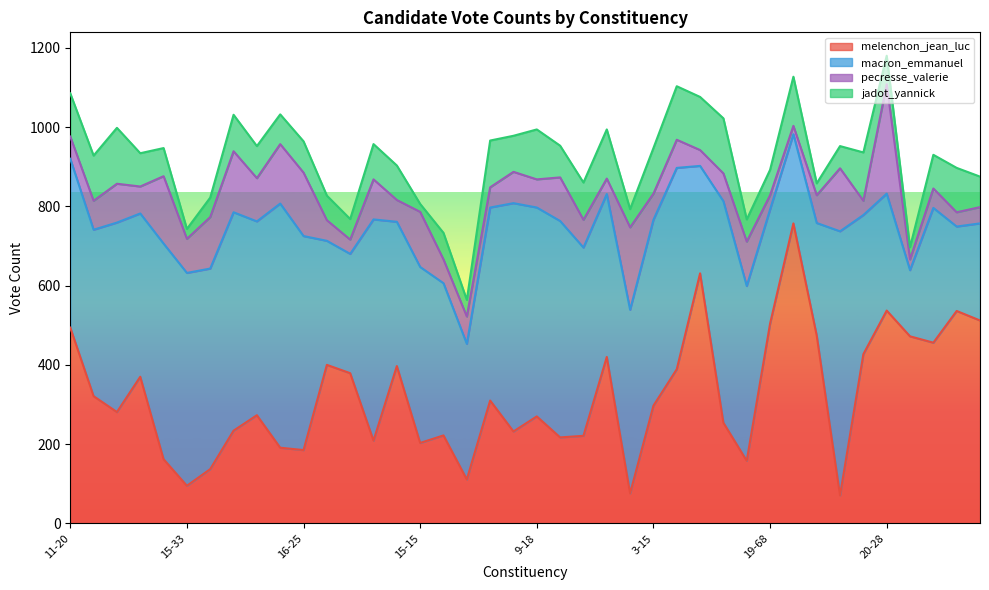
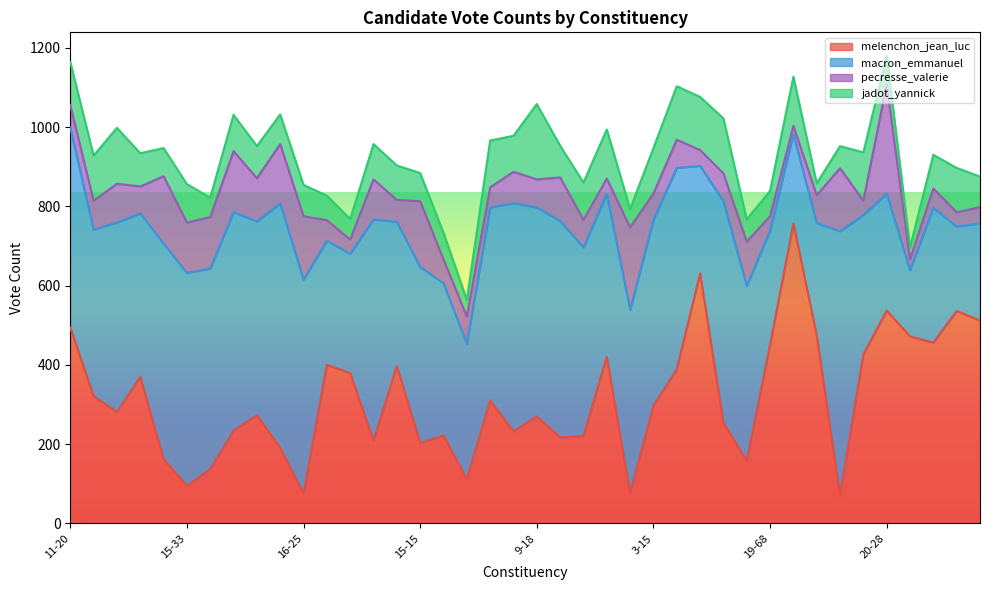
  {
    "melenchon_jean_luc": {
      "11-20": 490,
      "15-33": 100,
-     "16-25": 190,
+     "16-25": 80,
      "15-15": 200,
      "9-18": 270,
      "3-15": 300,
-     "19-68": 500,
+     "19-68": 450,
      "20-28": 540
    },
    "macron_emmanuel": {
-     "11-20": 430,
+     "11-20": 510,
      "15-33": 540,
      "16-25": 540,
      "15-15": 440,
      "9-18": 530,
      "3-15": 470,
      "19-68": 290,
      "20-28": 300
    },
    "pecresse_valerie": {
      "11-20": 60,
-     "15-33": 90,
+     "15-33": 130,
      "16-25": 160,
-     "15-15": 140,
+     "15-15": 170,
      "9-18": 70,
      "3-15": 70,
      "19-68": 40
    },
    "jadot_yannick": {
      "11-20": 110,
-     "15-33": 30,
+     "15-33": 100,
      "16-25": 80,
-     "15-15": 20,
-     "9-18": 130,
+     "15-15": 70,
+     "9-18": 190,
      "3-15": 120,
      "19-68": 60
    }
  }
